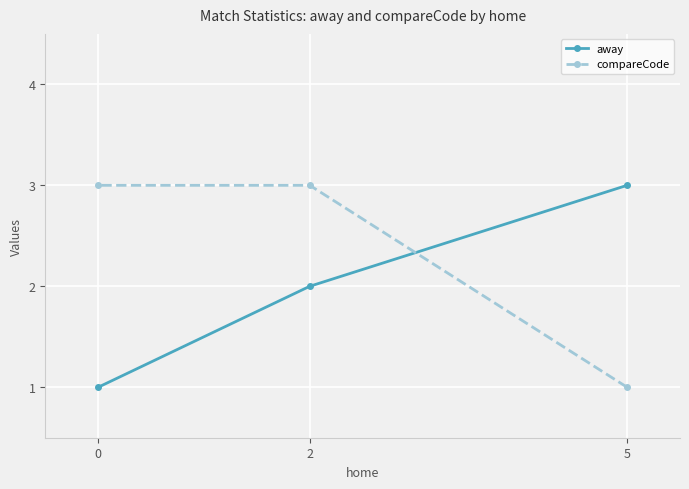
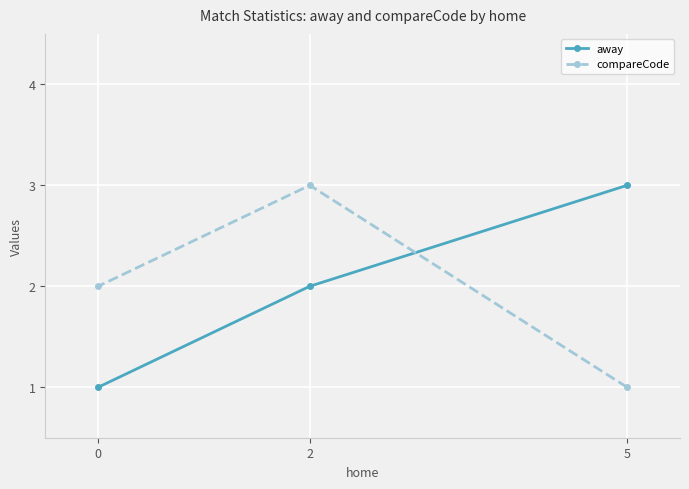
  {
    "away": {
      "0": 1,
      "2": 2,
      "5": 3
    },
    "compareCode": {
-     "0": 3,
+     "0": 2,
      "2": 3,
      "5": 1
    }
  }
